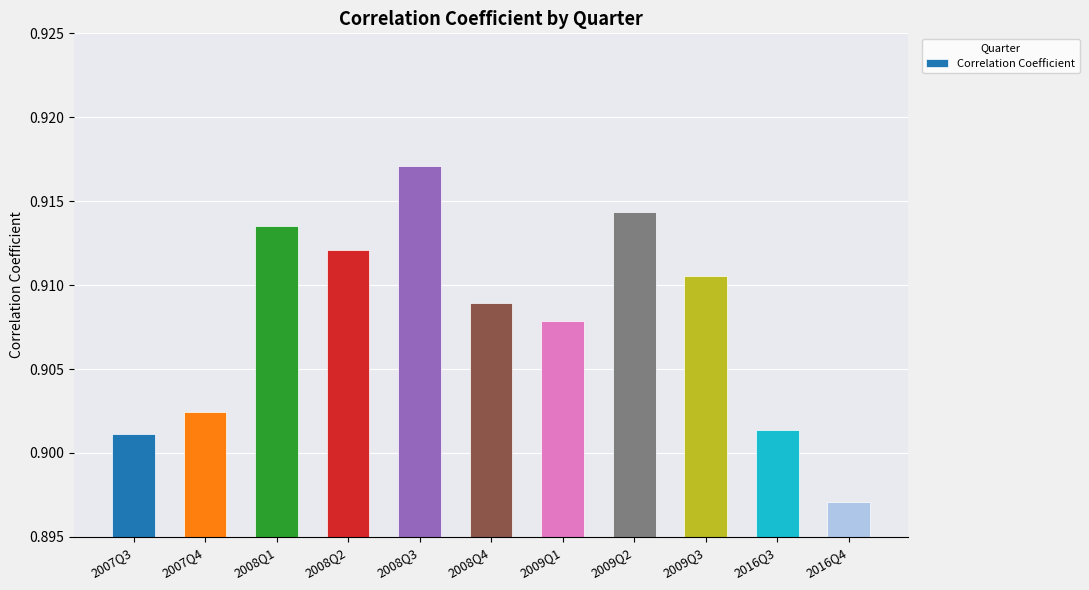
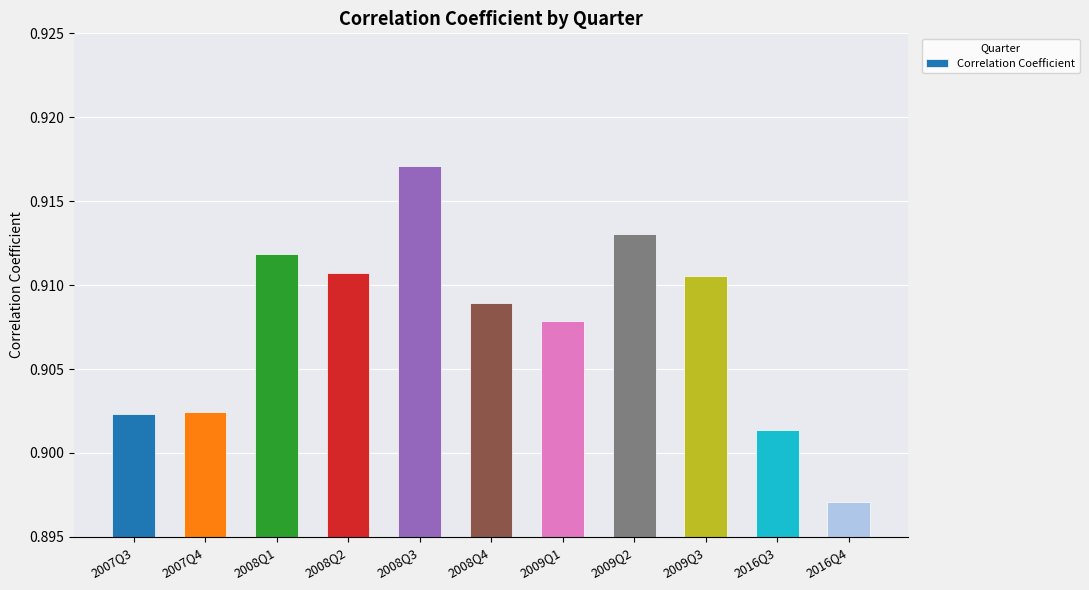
  {
-   "2007Q3": 0.9011,
+   "2007Q3": 0.9023,
    "2007Q4": 0.9024,
-   "2008Q1": 0.9135,
-   "2008Q2": 0.9121,
+   "2008Q1": 0.9118,
+   "2008Q2": 0.9107,
    "2008Q3": 0.9171,
    "2008Q4": 0.9089,
    "2009Q1": 0.9078,
-   "2009Q2": 0.9143,
+   "2009Q2": 0.9131,
    "2009Q3": 0.9105,
    "2016Q3": 0.9013,
    "2016Q4": 0.8971
  }
